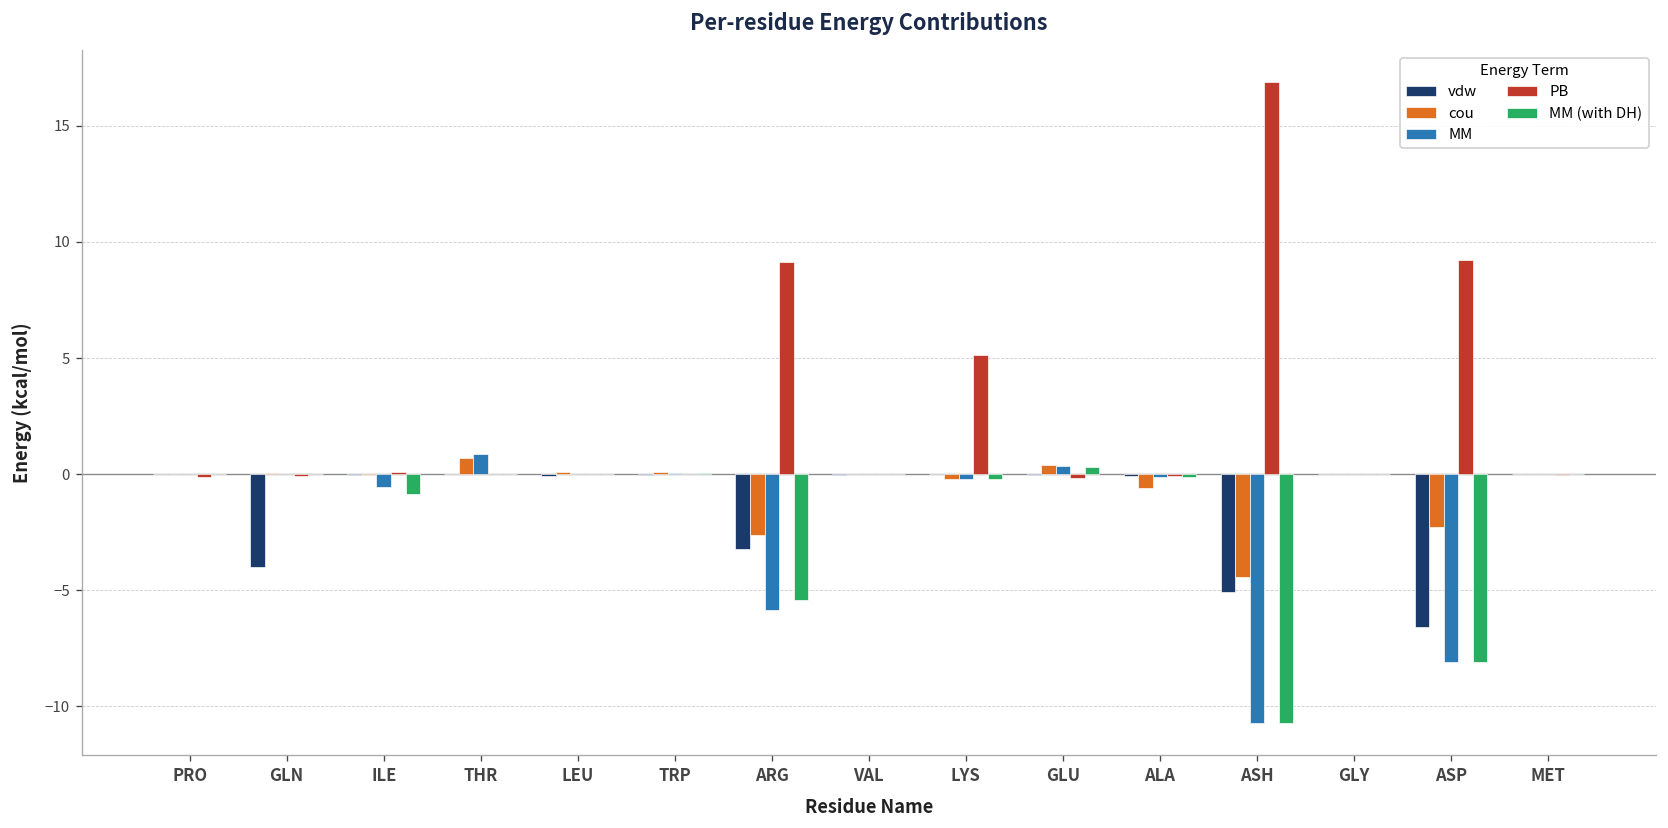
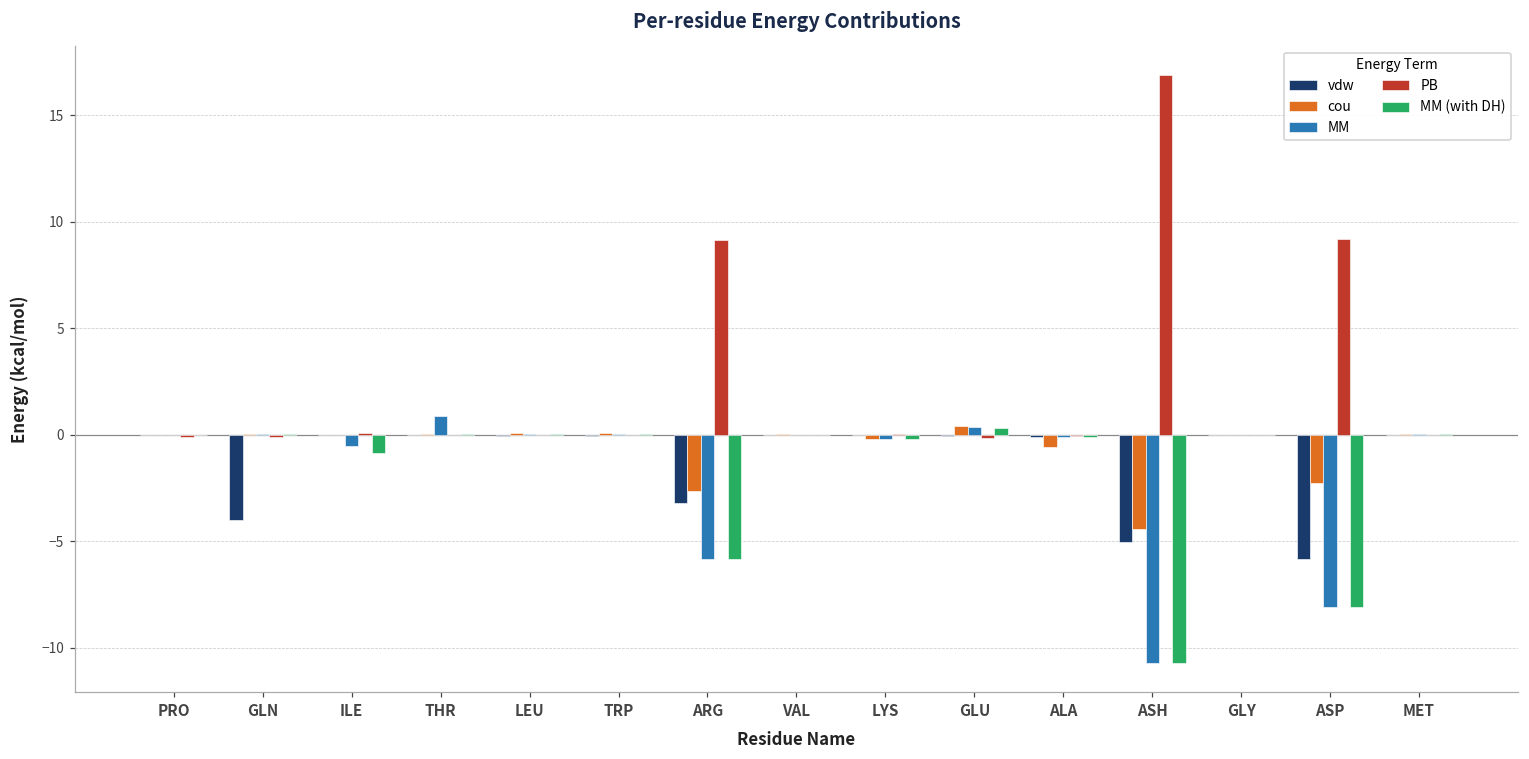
  {
    "vdw": {
      "GLN": -4.0,
      "ARG": -3.2,
      "ASH": -5.1,
-     "ASP": -6.6
+     "ASP": -5.8
    },
    "cou": {
-     "THR": 0.7,
+     "THR": 0.0,
      "ARG": -2.6,
      "LYS": -0.2,
      "GLU": 0.4,
      "ALA": -0.6,
      "ASH": -4.4,
      "ASP": -2.3
    },
    "MM": {
      "ILE": -0.5,
      "THR": 0.9,
      "ARG": -5.9,
      "LYS": -0.2,
      "GLU": 0.3,
      "ALA": -0.1,
      "ASH": -10.7,
      "ASP": -8.1
    },
    "PB": {
      "ARG": 9.1,
-     "LYS": 5.1,
+     "LYS": 0.0,
      "GLU": -0.2,
      "ASH": 16.9,
      "ASP": 9.2
    },
    "MM (with DH)": {
      "ILE": -0.9,
-     "ARG": -5.4,
+     "ARG": -5.8,
      "LYS": -0.2,
      "GLU": 0.3,
      "ALA": -0.1,
      "ASH": -10.7,
      "ASP": -8.1
    }
  }
